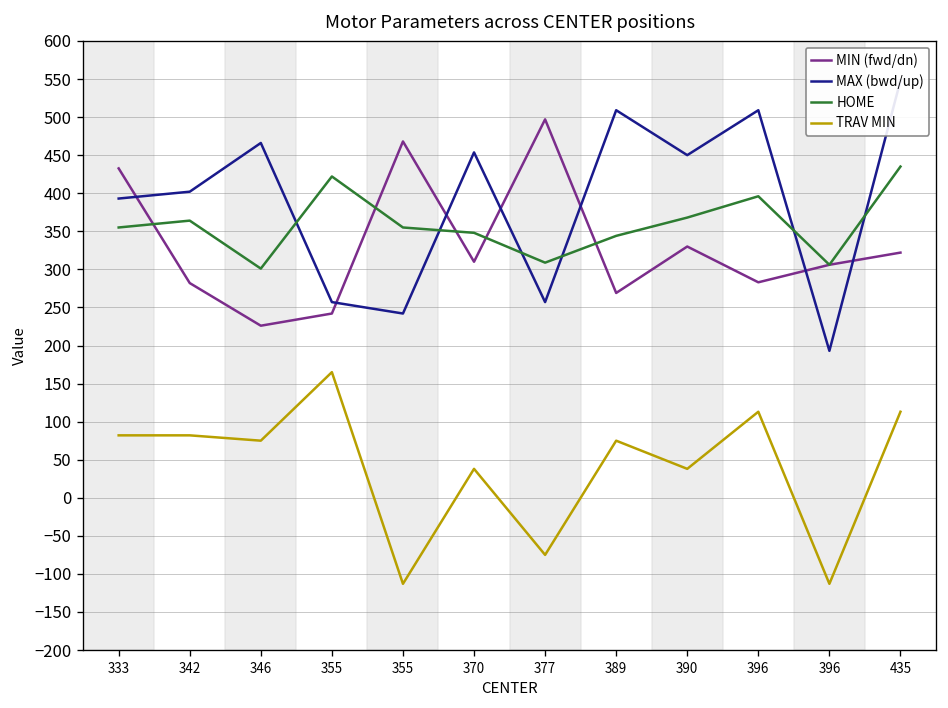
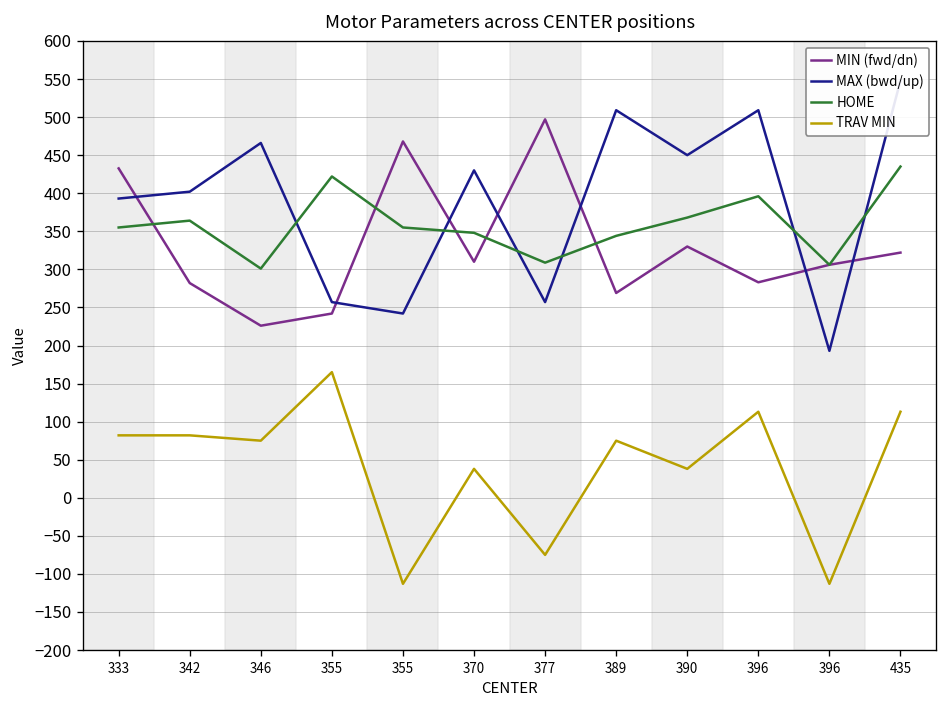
  {
    "MIN (fwd/dn)": {
      "333": 430,
      "342": 280,
      "346": 230,
      "370": 310,
      "377": 500,
      "389": 270,
      "390": 330,
      "435": 320
    },
    "MAX (bwd/up)": {
      "333": 390,
      "342": 400,
      "346": 470,
-     "370": 450,
+     "370": 430,
      "377": 260,
      "389": 510,
      "390": 450
    },
    "HOME": {
      "333": 360,
      "342": 360,
      "346": 300,
      "370": 350,
      "377": 310,
      "389": 340,
      "390": 370,
      "435": 440
    },
    "TRAV MIN": {
      "333": 80,
      "342": 80,
      "346": 80,
      "370": 40,
      "377": -80,
      "389": 80,
      "390": 40,
      "435": 110
    }
  }
